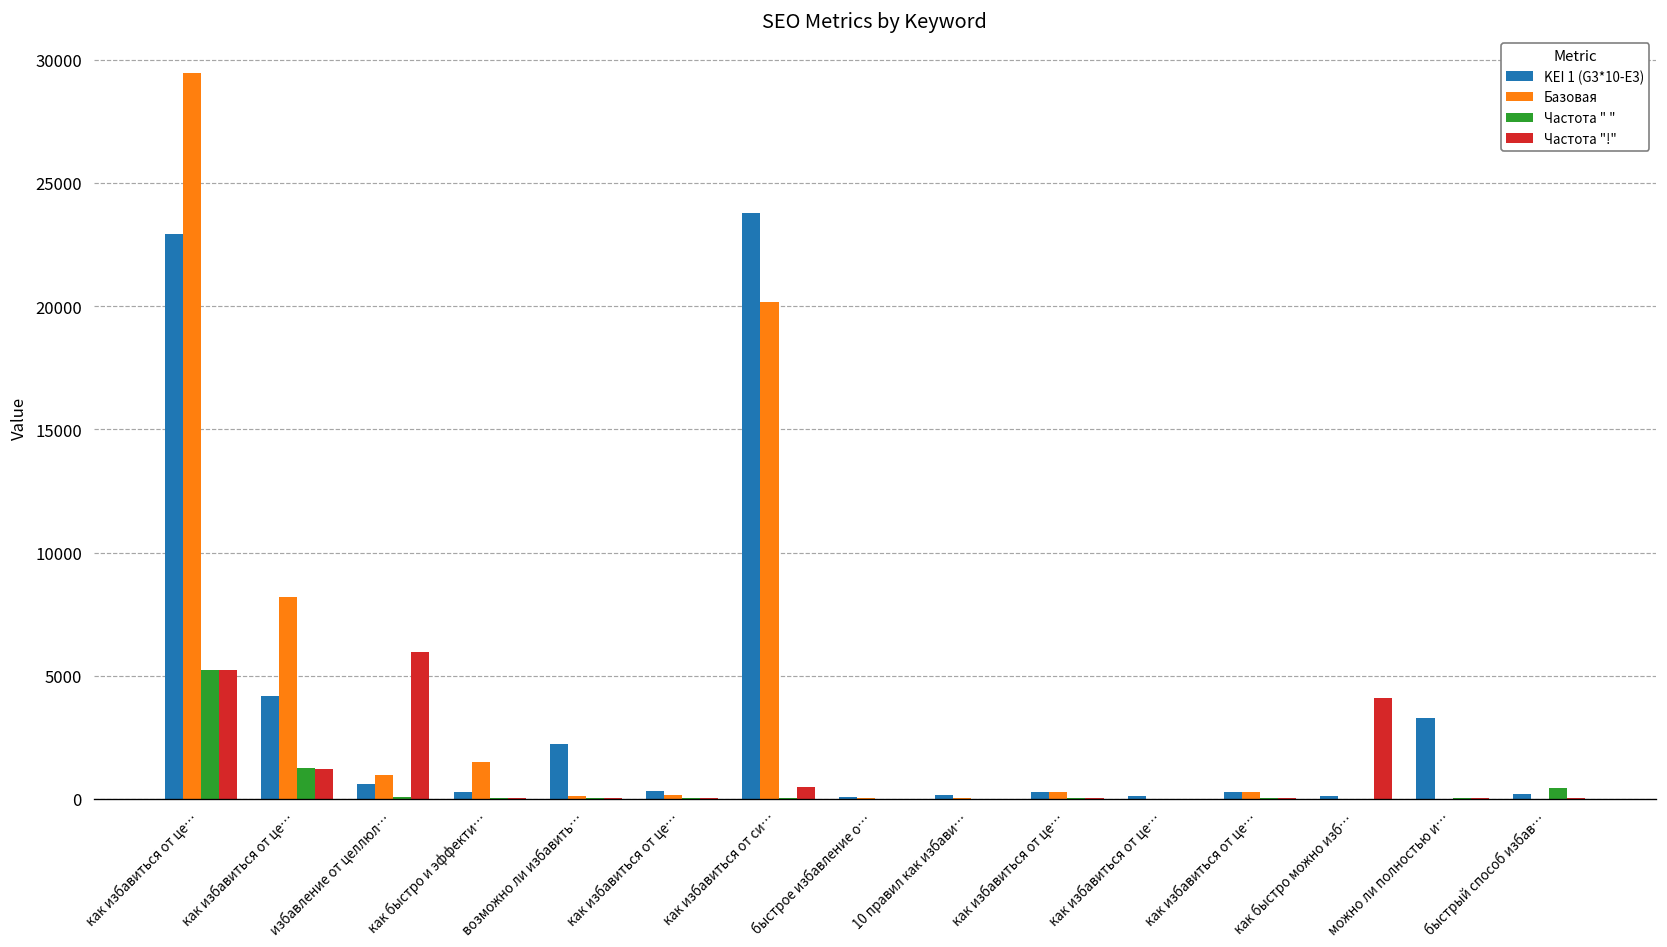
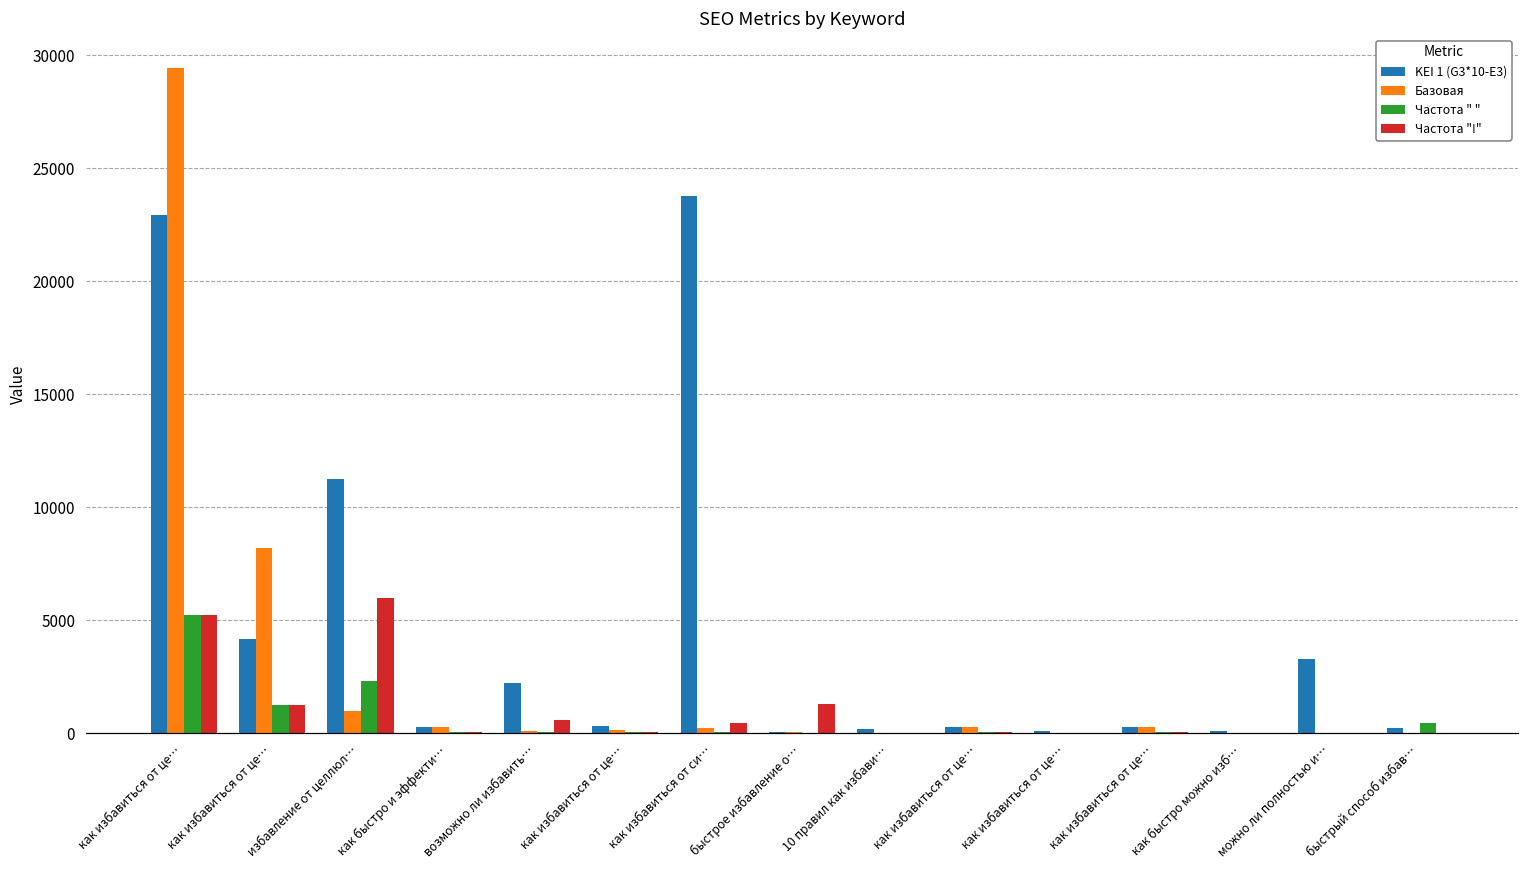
  {
    "KEI 1 (G3*10-E3)": {
-     "избавление от целлюл…": 600,
+     "избавление от целлюл…": 11300,
      "как быстро и эффекти…": 300,
      "возможно ли избавить…": 2200,
      "как избавиться от си…": 23800,
      "10 правил как избави…": 200,
      "как быстро можно изб…": 100,
      "можно ли полностью и…": 3300,
      "быстрый способ избав…": 200
    },
    "Базовая": {
      "избавление от целлюл…": 1000,
-     "как быстро и эффекти…": 1500,
-     "как избавиться от си…": 20200
+     "как быстро и эффекти…": 300,
+     "как избавиться от си…": 200
    },
    "Частота \" \"": {
-     "избавление от целлюл…": 100,
+     "избавление от целлюл…": 2300,
      "быстрый способ избав…": 400
    },
    "Частота \"!\"": {
      "избавление от целлюл…": 6000,
-     "возможно ли избавить…": 0,
+     "возможно ли избавить…": 600,
      "как избавиться от си…": 500,
-     "быстрое избавление о…": 0,
-     "как быстро можно изб…": 4100
+     "быстрое избавление о…": 1300,
+     "как быстро можно изб…": 0
    }
  }
